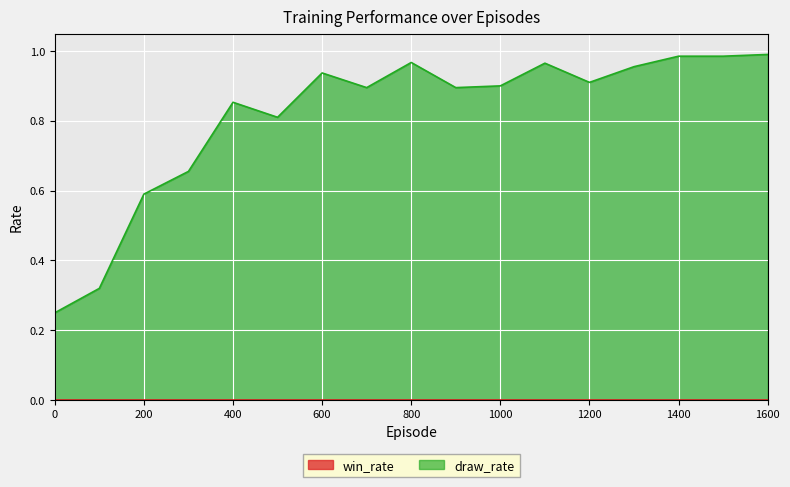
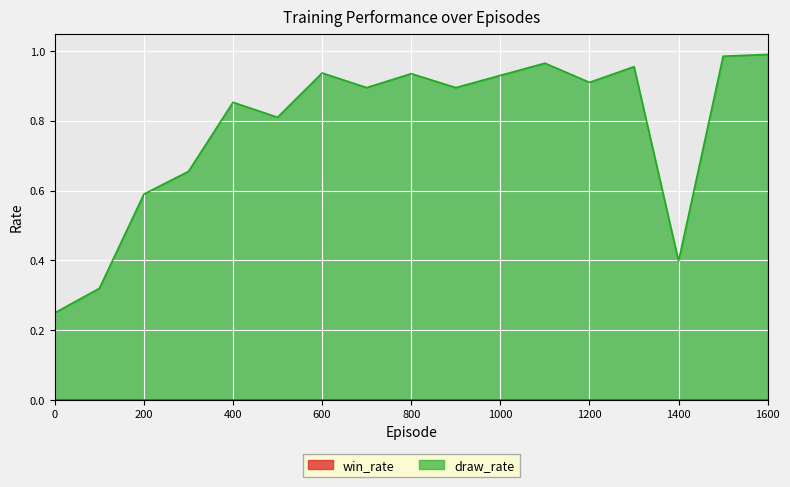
  {
    "win_rate": {
      "0": 0.00,
      "200": 0.00,
      "400": 0.00,
      "600": 0.00,
      "800": 0.00,
      "1000": 0.00,
      "1200": 0.00,
      "1400": 0.00,
      "1600": 0.00
    },
    "draw_rate": {
      "0": 0.25,
      "200": 0.59,
      "400": 0.85,
      "600": 0.94,
-     "800": 0.97,
-     "1000": 0.90,
+     "800": 0.94,
+     "1000": 0.93,
      "1200": 0.91,
-     "1400": 0.99,
+     "1400": 0.40,
      "1600": 0.99
    }
  }
